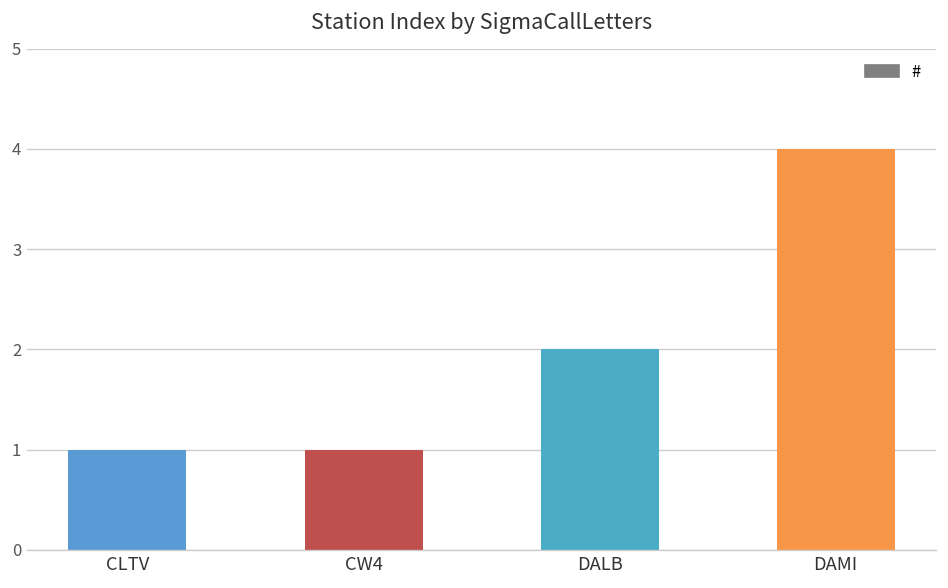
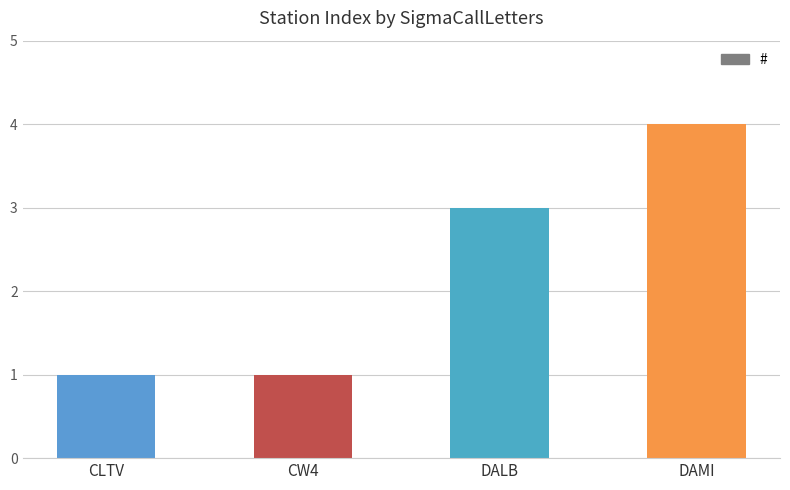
  {
    "CLTV": 1,
    "CW4": 1,
-   "DALB": 2,
+   "DALB": 3,
    "DAMI": 4
  }
